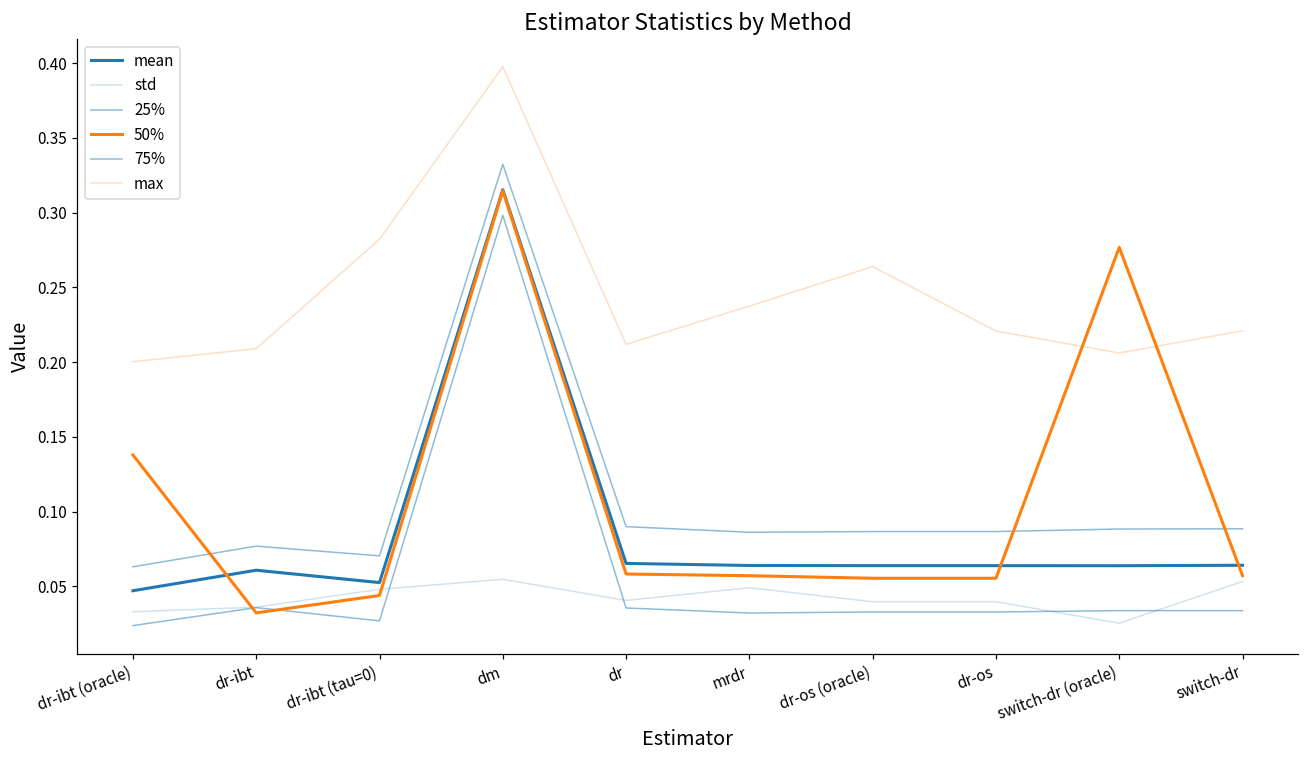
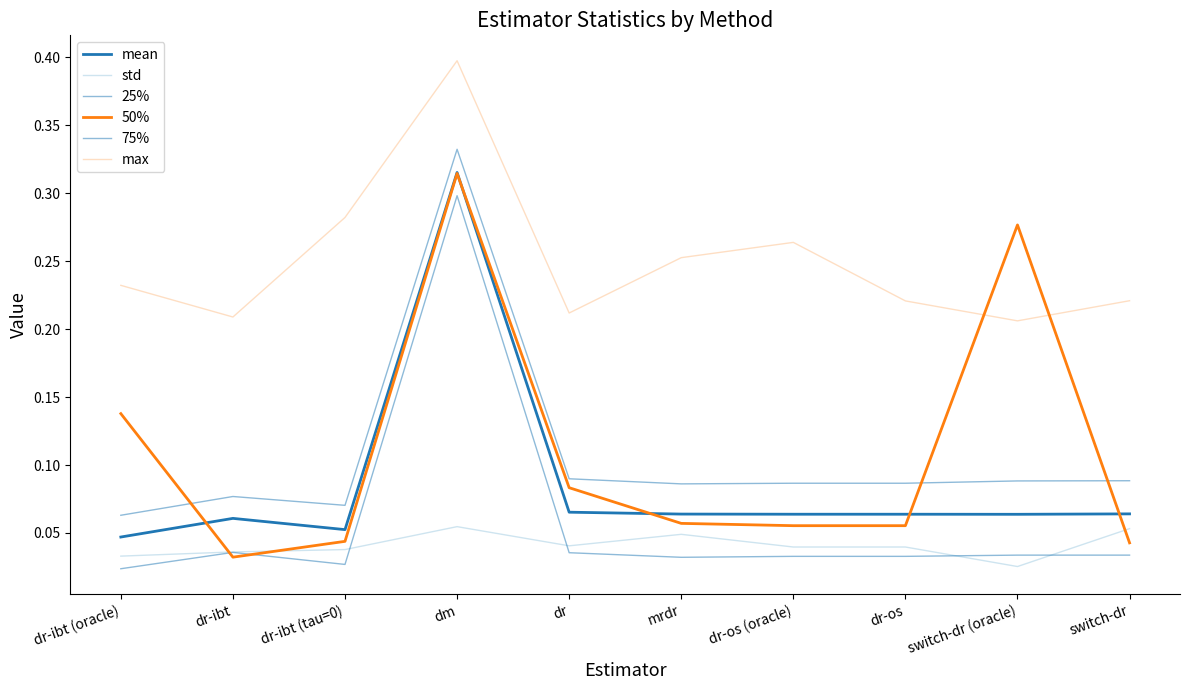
  {
    "std": {
      "dr-ibt (oracle)": 0.033,
-     "dr-ibt (tau=0)": 0.048,
+     "dr-ibt (tau=0)": 0.038,
      "dm": 0.055,
      "dr": 0.041,
      "mrdr": 0.049,
      "dr-os (oracle)": 0.040,
      "dr-os": 0.040,
      "switch-dr (oracle)": 0.025,
      "switch-dr": 0.053
    },
    "50%": {
      "dr-ibt (oracle)": 0.138,
      "dr-ibt": 0.032,
      "dr-ibt (tau=0)": 0.044,
-     "dr": 0.058,
+     "dr": 0.083,
      "mrdr": 0.057,
      "dr-os (oracle)": 0.055,
      "dr-os": 0.055,
      "switch-dr (oracle)": 0.277,
-     "switch-dr": 0.057
+     "switch-dr": 0.043
    },
    "max": {
-     "dr-ibt (oracle)": 0.200,
+     "dr-ibt (oracle)": 0.232,
      "dr-ibt": 0.209,
      "dr-ibt (tau=0)": 0.282,
      "dm": 0.398,
      "dr": 0.212,
-     "mrdr": 0.237,
+     "mrdr": 0.253,
      "dr-os (oracle)": 0.264,
      "dr-os": 0.221,
      "switch-dr (oracle)": 0.206,
      "switch-dr": 0.221
    }
  }
